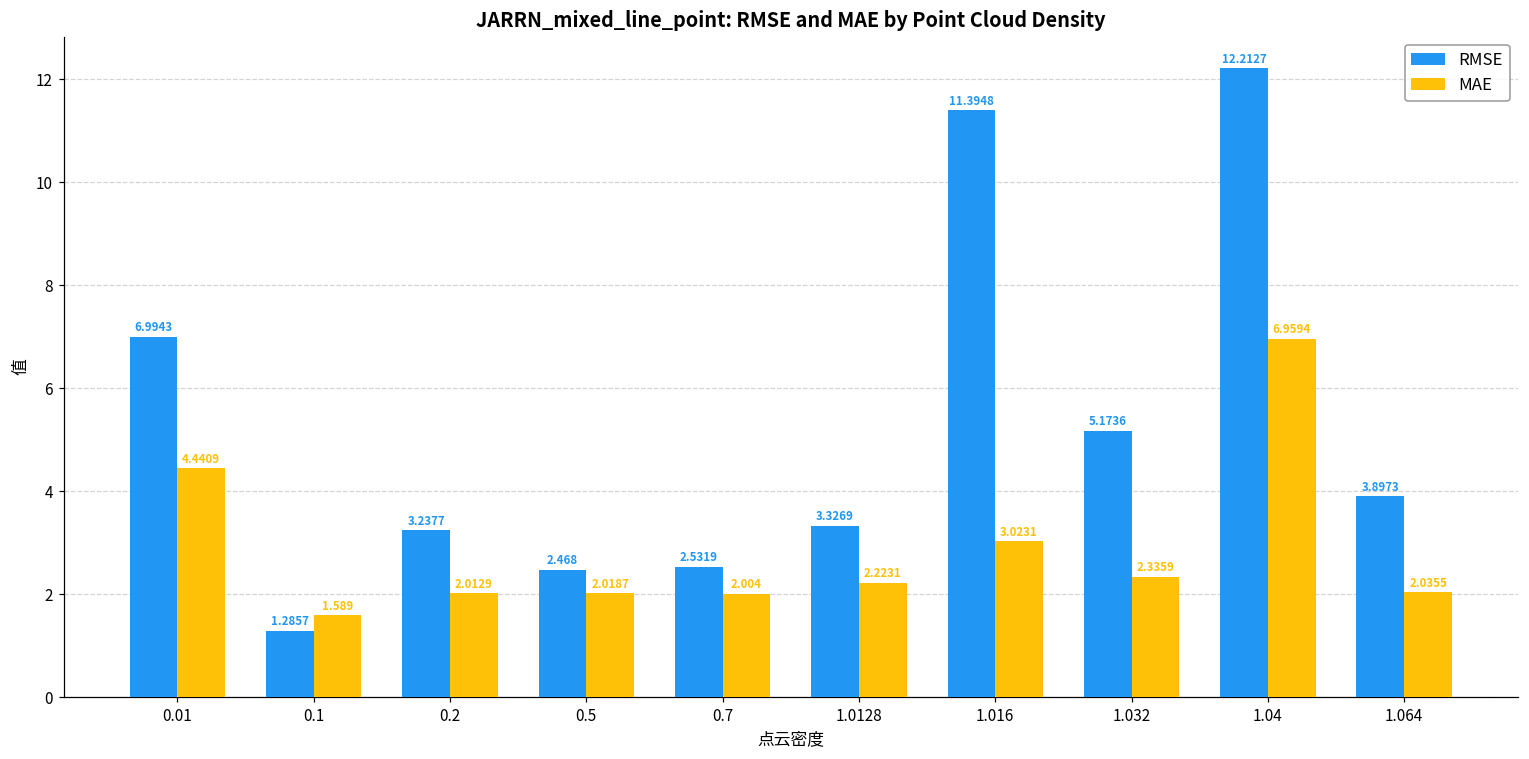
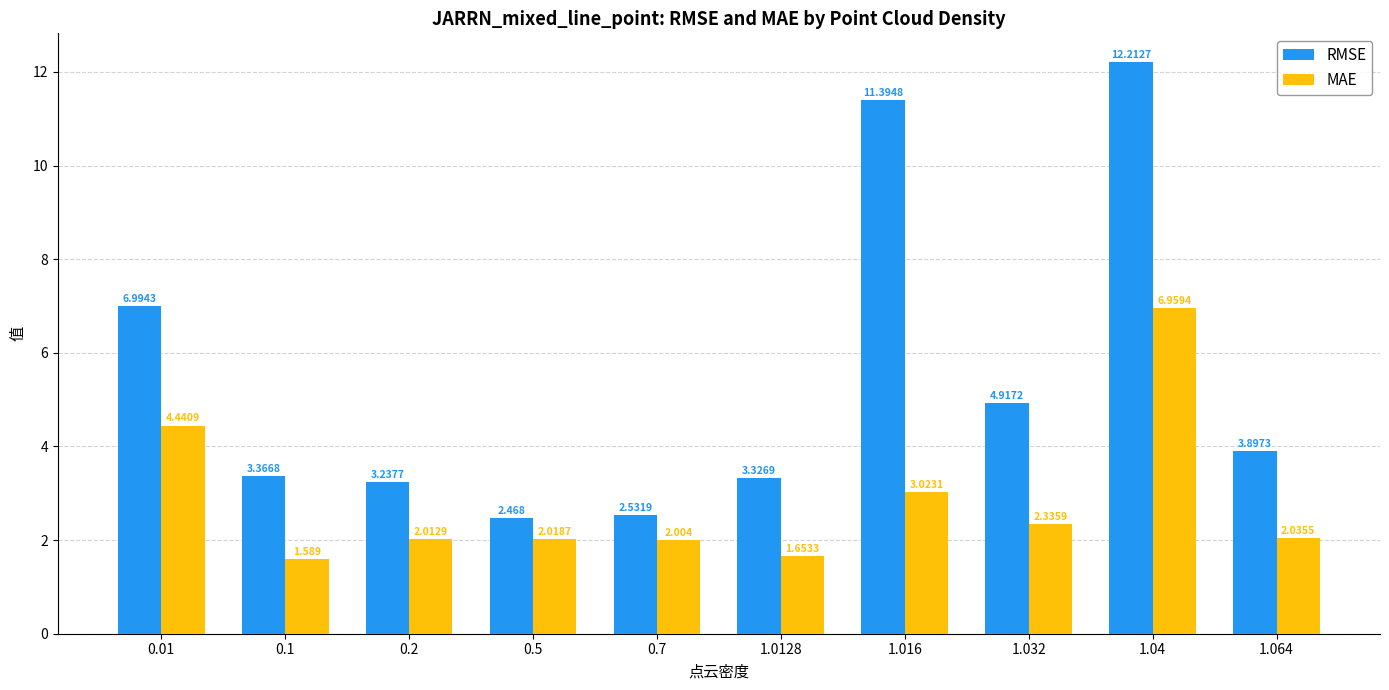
  {
    "RMSE": {
      "0.01": 6.9943,
-     "0.1": 1.2857,
+     "0.1": 3.3668,
      "0.2": 3.2377,
      "0.5": 2.468,
      "0.7": 2.5319,
      "1.0128": 3.3269,
      "1.016": 11.3948,
-     "1.032": 5.1736,
+     "1.032": 4.9172,
      "1.04": 12.2127,
      "1.064": 3.8973
    },
    "MAE": {
      "0.01": 4.4409,
      "0.1": 1.589,
      "0.2": 2.0129,
      "0.5": 2.0187,
      "0.7": 2.004,
-     "1.0128": 2.2231,
+     "1.0128": 1.6533,
      "1.016": 3.0231,
      "1.032": 2.3359,
      "1.04": 6.9594,
      "1.064": 2.0355
    }
  }
